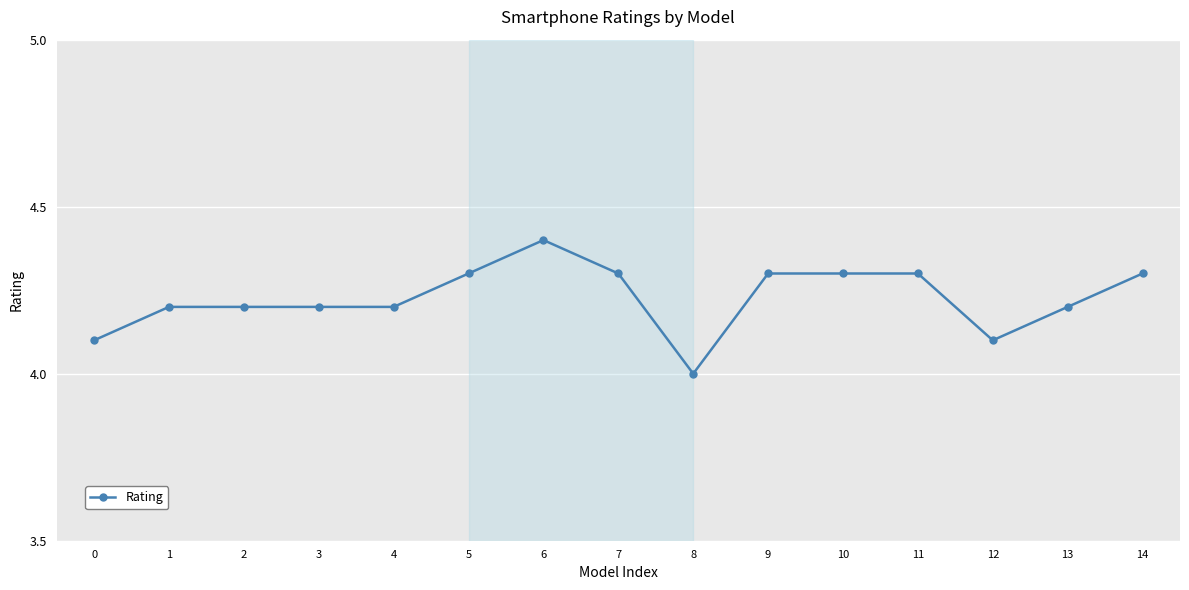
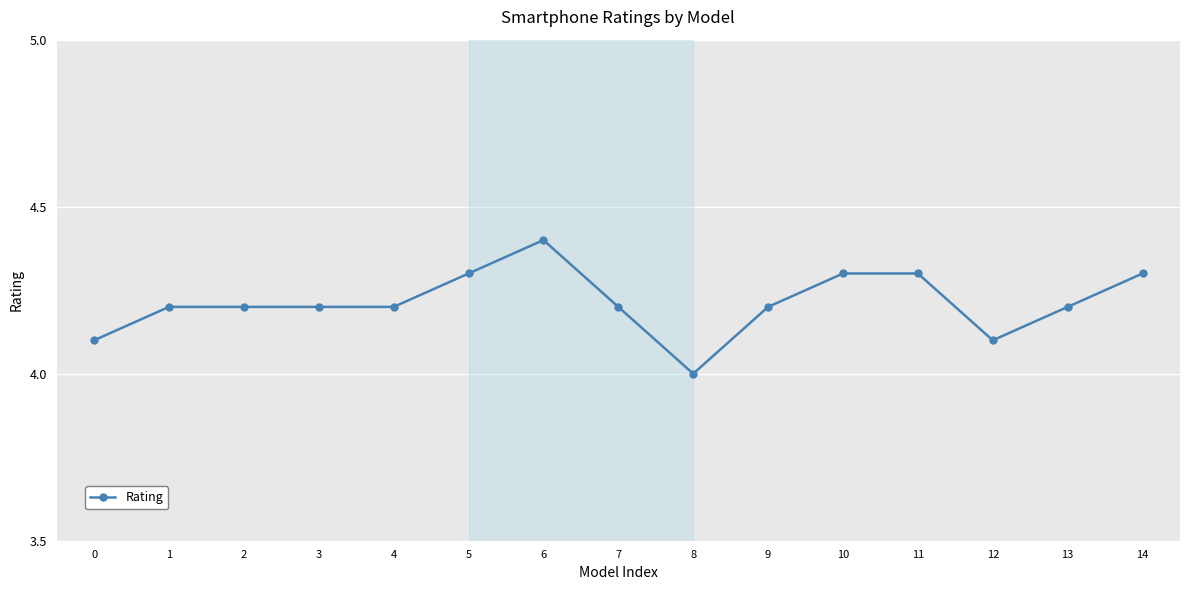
  {
    "0": 4.1,
    "1": 4.2,
    "2": 4.2,
    "3": 4.2,
    "4": 4.2,
    "5": 4.3,
    "6": 4.4,
-   "7": 4.3,
+   "7": 4.2,
    "8": 4.0,
-   "9": 4.3,
+   "9": 4.2,
    "10": 4.3,
    "11": 4.3,
    "12": 4.1,
    "13": 4.2,
    "14": 4.3
  }
